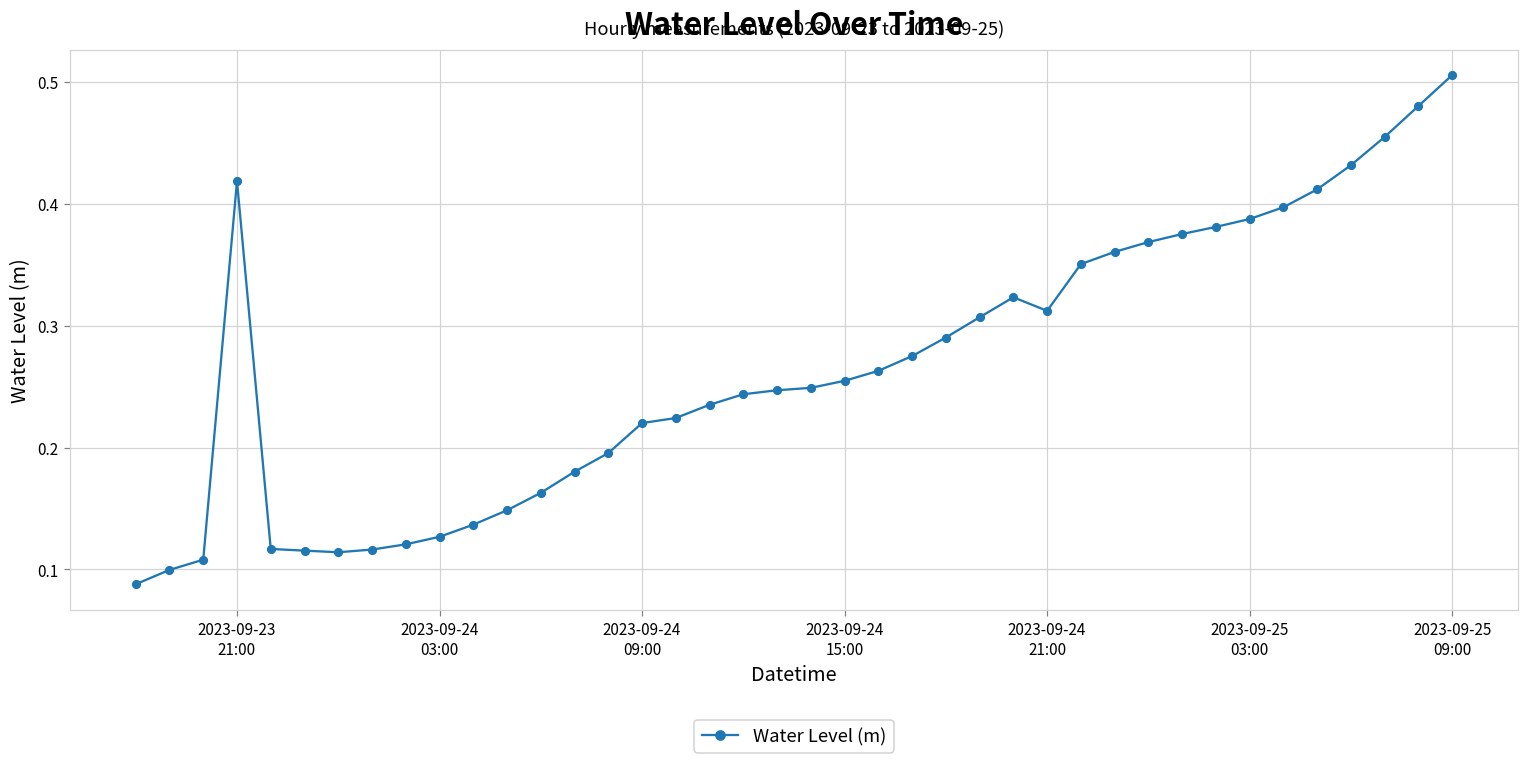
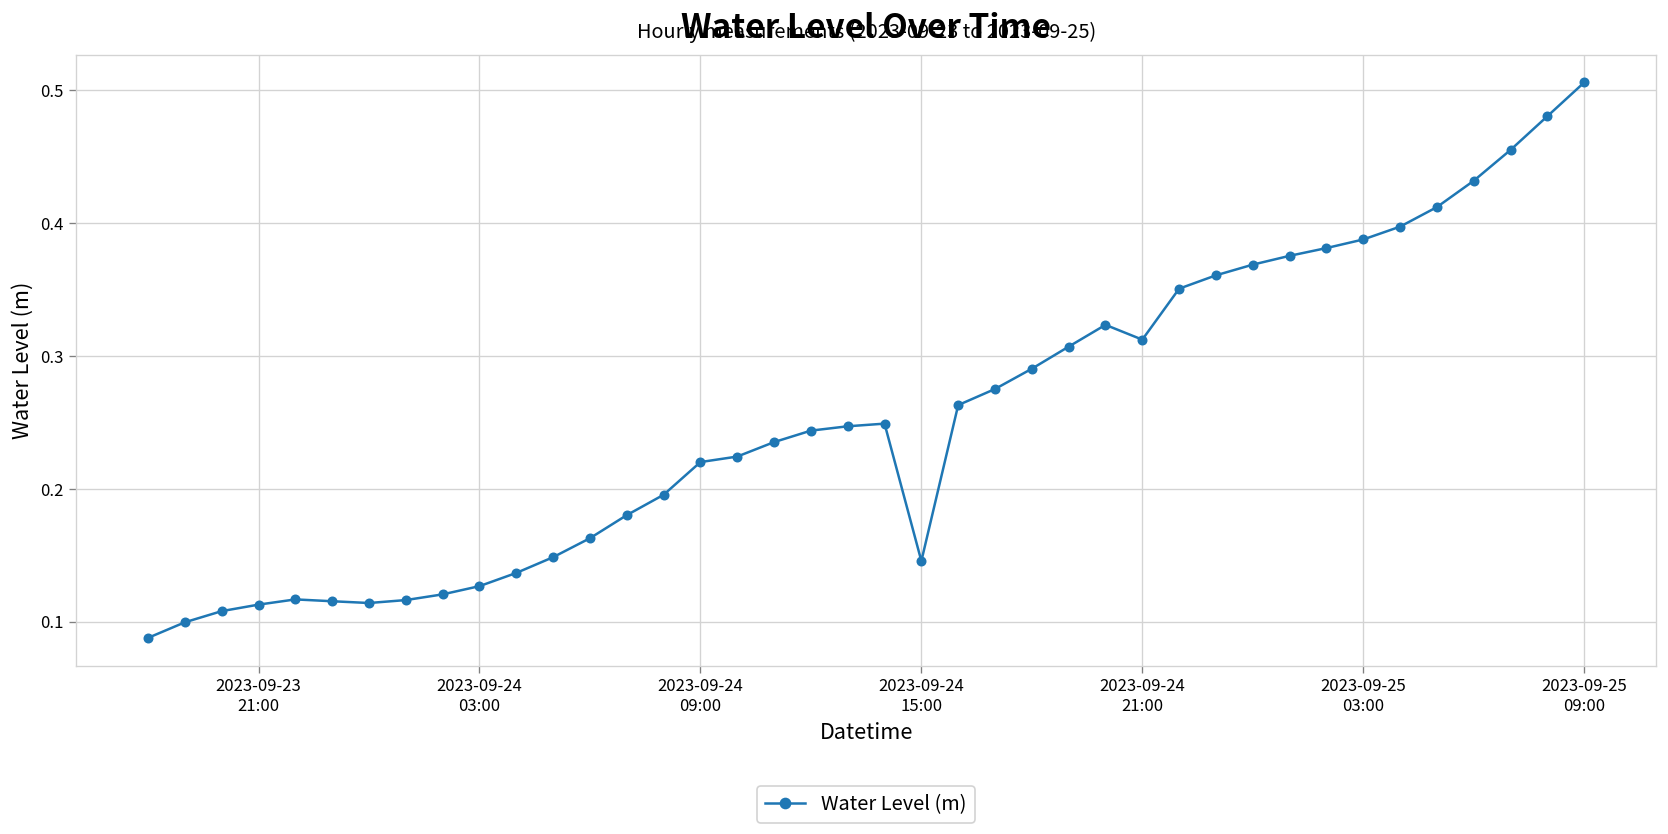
  {
-   "2023-09-23 21:00": 0.419,
+   "2023-09-23 21:00": 0.113,
    "2023-09-24 03:00": 0.127,
    "2023-09-24 09:00": 0.220,
-   "2023-09-24 15:00": 0.255,
+   "2023-09-24 15:00": 0.146,
    "2023-09-24 21:00": 0.312,
    "2023-09-25 03:00": 0.388,
    "2023-09-25 09:00": 0.506
  }
